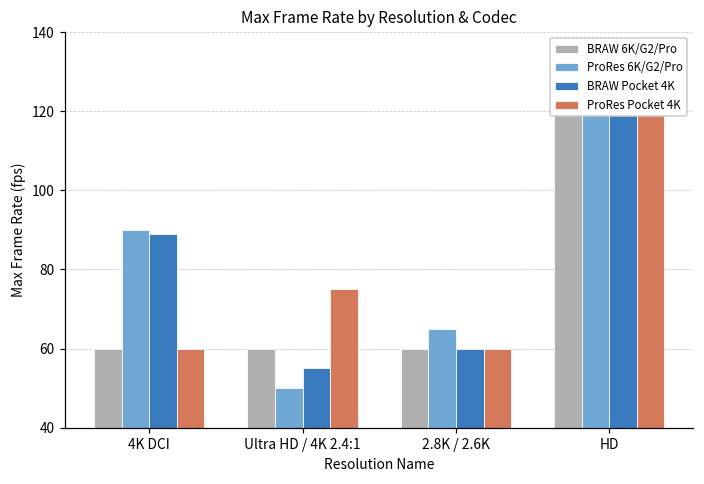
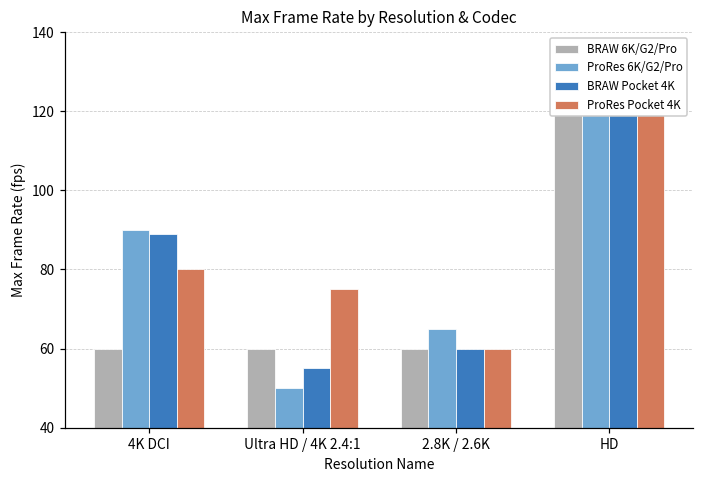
  {
    "BRAW 6K/G2/Pro": {
      "4K DCI": 60,
      "Ultra HD / 4K 2.4:1": 60,
      "2.8K / 2.6K": 60,
      "HD": 120
    },
    "ProRes 6K/G2/Pro": {
      "4K DCI": 90,
      "Ultra HD / 4K 2.4:1": 50,
      "2.8K / 2.6K": 65,
      "HD": 120
    },
    "BRAW Pocket 4K": {
      "4K DCI": 89,
      "Ultra HD / 4K 2.4:1": 55,
      "2.8K / 2.6K": 60,
      "HD": 120
    },
    "ProRes Pocket 4K": {
-     "4K DCI": 60,
+     "4K DCI": 80,
      "Ultra HD / 4K 2.4:1": 75,
      "2.8K / 2.6K": 60,
      "HD": 120
    }
  }
